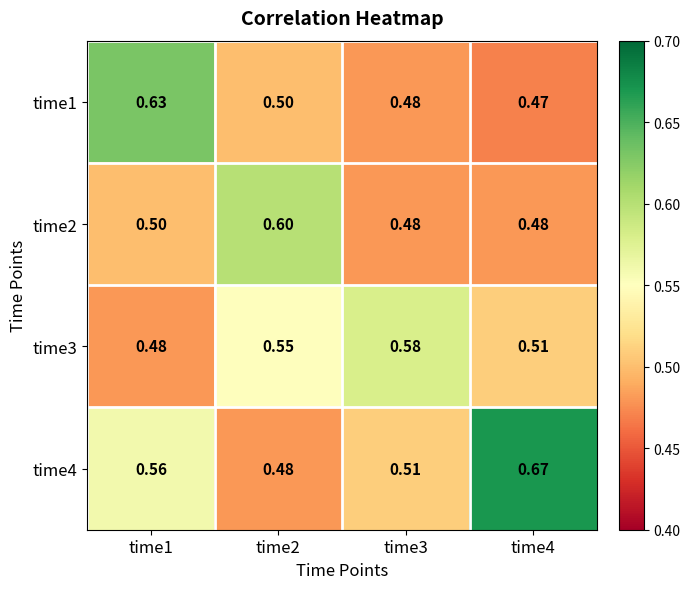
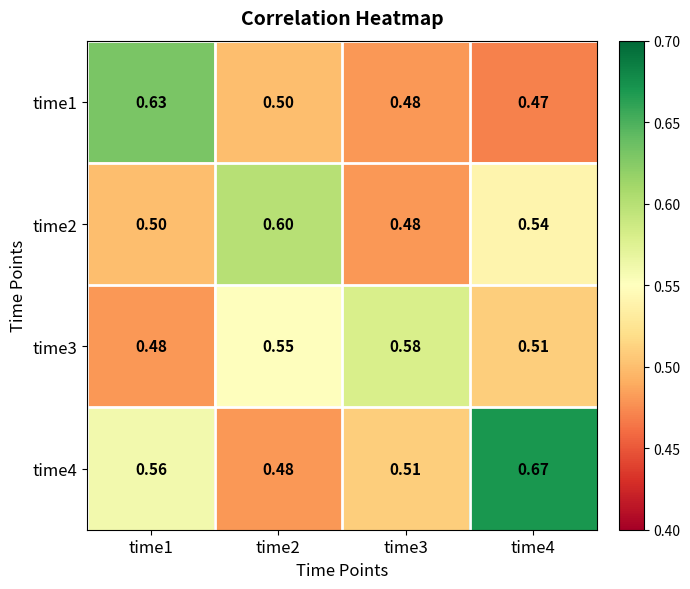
  {
    "time1": {
      "time1": 0.63,
      "time2": 0.50,
      "time3": 0.48,
      "time4": 0.47
    },
    "time2": {
      "time1": 0.50,
      "time2": 0.60,
      "time3": 0.48,
-     "time4": 0.48
+     "time4": 0.54
    },
    "time3": {
      "time1": 0.48,
      "time2": 0.55,
      "time3": 0.58,
      "time4": 0.51
    },
    "time4": {
      "time1": 0.56,
      "time2": 0.48,
      "time3": 0.51,
      "time4": 0.67
    }
  }
